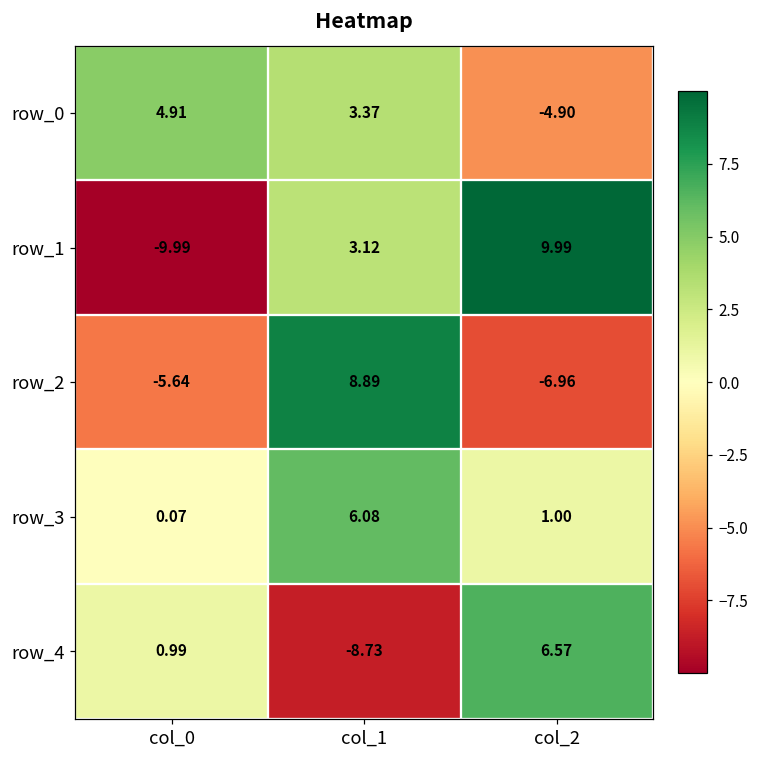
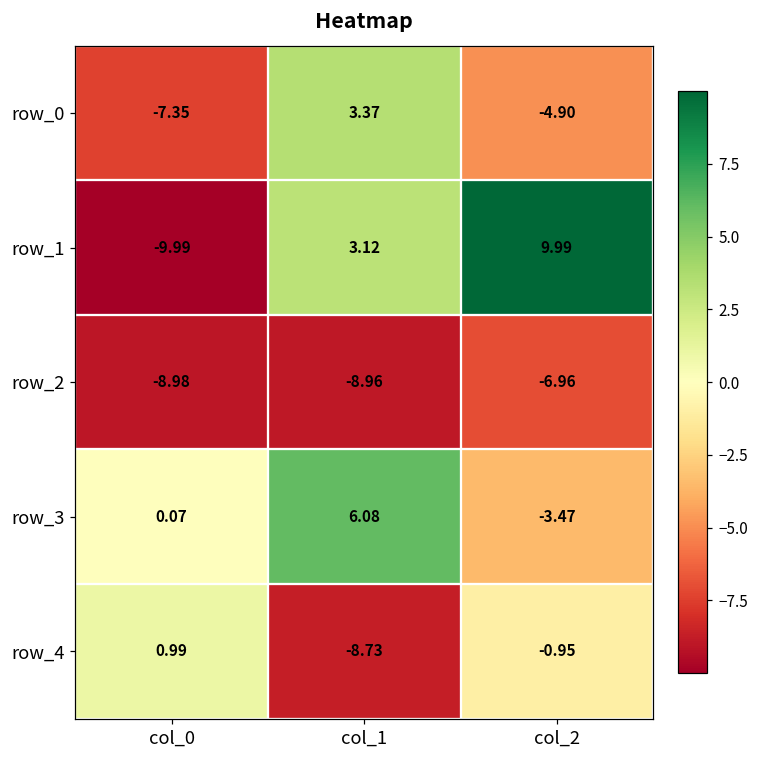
  {
    "row_0": {
-     "col_0": 4.91,
+     "col_0": -7.35,
      "col_1": 3.37,
      "col_2": -4.90
    },
    "row_1": {
      "col_0": -9.99,
      "col_1": 3.12,
      "col_2": 9.99
    },
    "row_2": {
-     "col_0": -5.64,
-     "col_1": 8.89,
+     "col_0": -8.98,
+     "col_1": -8.96,
      "col_2": -6.96
    },
    "row_3": {
      "col_0": 0.07,
      "col_1": 6.08,
-     "col_2": 1.00
+     "col_2": -3.47
    },
    "row_4": {
      "col_0": 0.99,
      "col_1": -8.73,
-     "col_2": 6.57
+     "col_2": -0.95
    }
  }
